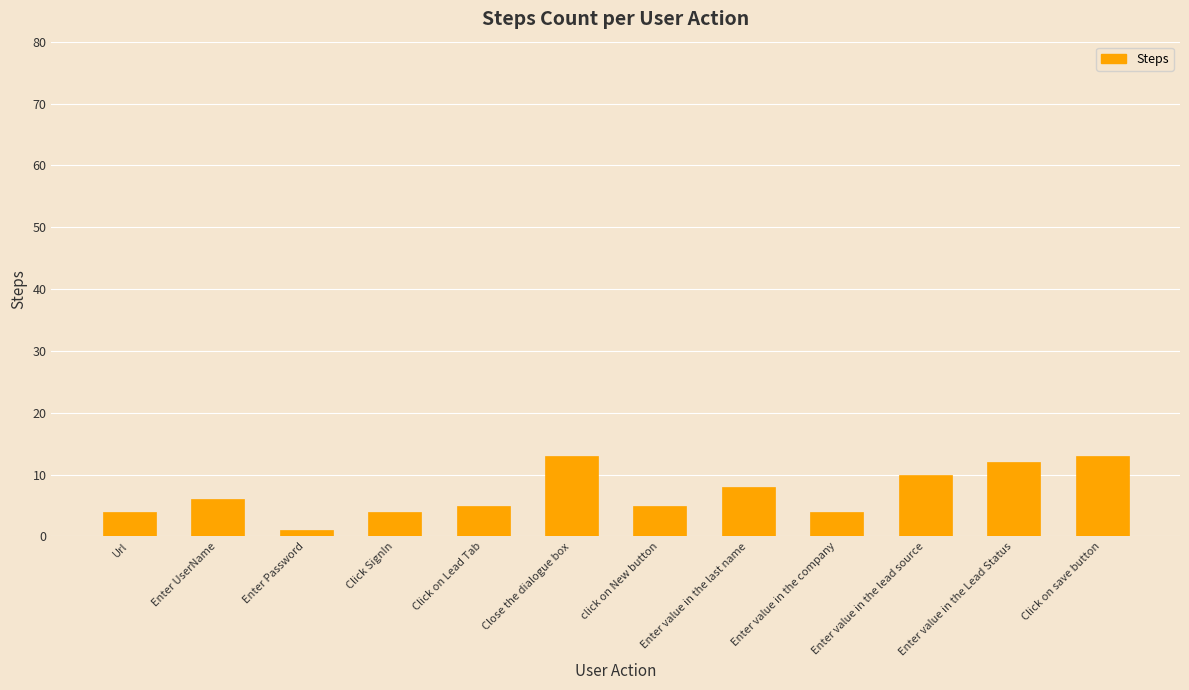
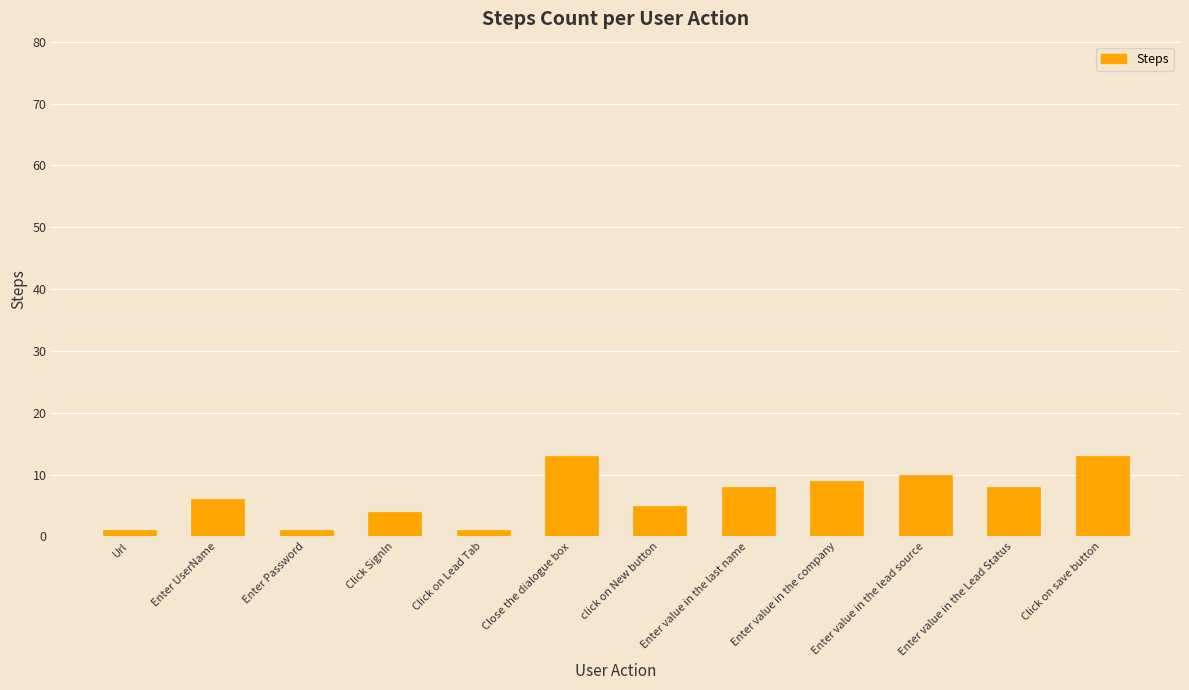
  {
-   "Url": 4,
+   "Url": 1,
    "Enter UserName": 6,
    "Enter Password": 1,
    "Click SignIn": 4,
-   "Click on Lead Tab": 5,
+   "Click on Lead Tab": 1,
    "Close the dialogue box": 13,
    "click on New button": 5,
    "Enter value in the last name": 8,
-   "Enter value in the company": 4,
+   "Enter value in the company": 9,
    "Enter value in the lead source": 10,
-   "Enter value in the Lead Status": 12,
+   "Enter value in the Lead Status": 8,
    "Click on save button": 13
  }
